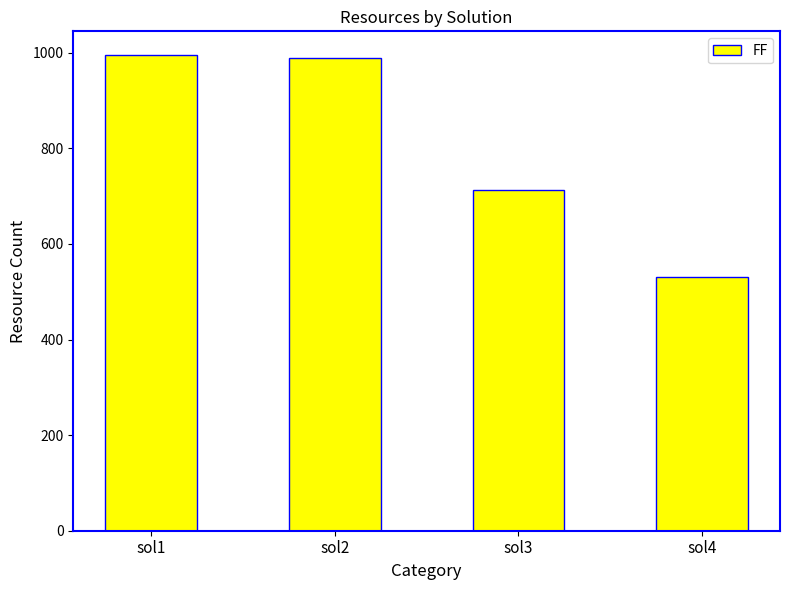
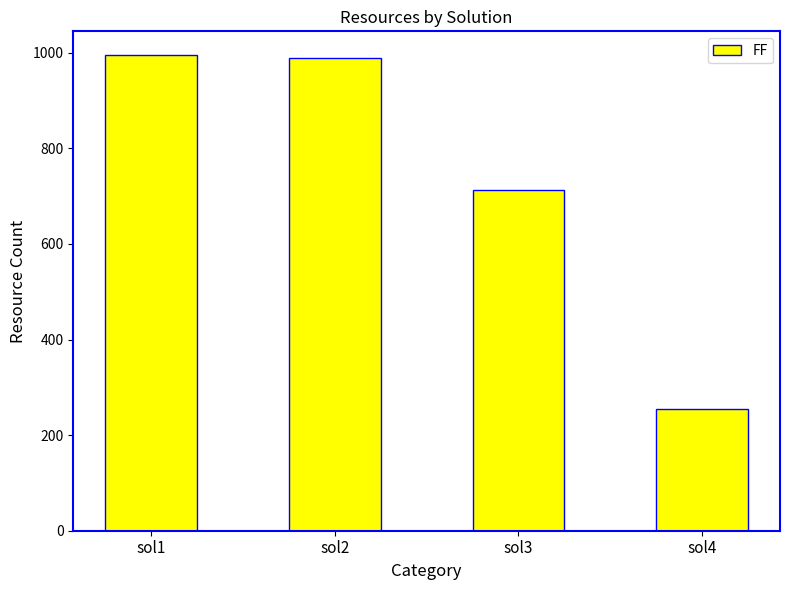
  {
    "sol1": 1000,
    "sol2": 990,
    "sol3": 710,
-   "sol4": 530
+   "sol4": 250
  }
